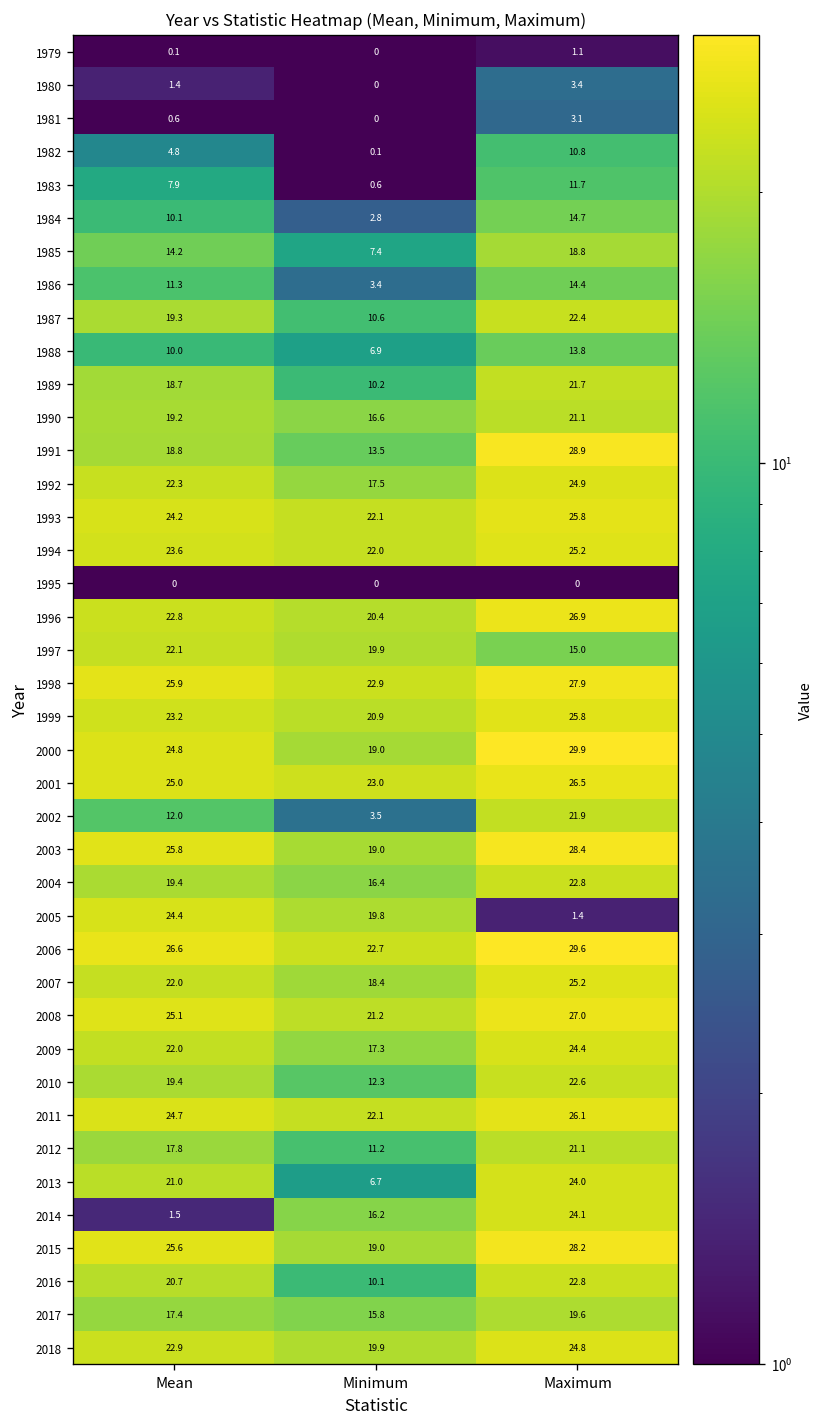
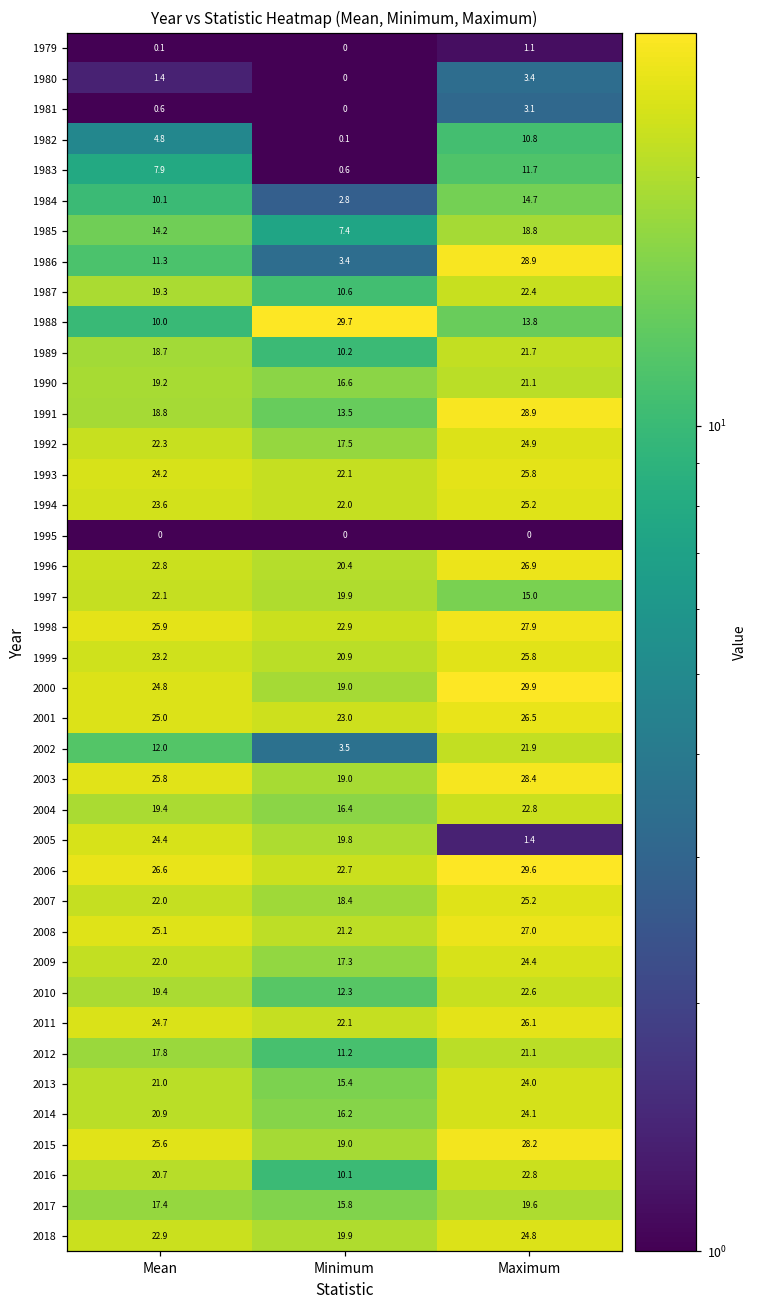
  {
    "1979": {
      "Mean": 0.1,
      "Minimum": 0,
      "Maximum": 1.1
    },
    "1980": {
      "Mean": 1.4,
      "Minimum": 0,
      "Maximum": 3.4
    },
    "1981": {
      "Mean": 0.6,
      "Minimum": 0,
      "Maximum": 3.1
    },
    "1982": {
      "Mean": 4.8,
      "Minimum": 0.1,
      "Maximum": 10.8
    },
    "1983": {
      "Mean": 7.9,
      "Minimum": 0.6,
      "Maximum": 11.7
    },
    "1984": {
      "Mean": 10.1,
      "Minimum": 2.8,
      "Maximum": 14.7
    },
    "1985": {
      "Mean": 14.2,
      "Minimum": 7.4,
      "Maximum": 18.8
    },
    "1986": {
      "Mean": 11.3,
      "Minimum": 3.4,
-     "Maximum": 14.4
+     "Maximum": 28.9
    },
    "1987": {
      "Mean": 19.3,
      "Minimum": 10.6,
      "Maximum": 22.4
    },
    "1988": {
      "Mean": 10.0,
-     "Minimum": 6.9,
+     "Minimum": 29.7,
      "Maximum": 13.8
    },
    "1989": {
      "Mean": 18.7,
      "Minimum": 10.2,
      "Maximum": 21.7
    },
    "1990": {
      "Mean": 19.2,
      "Minimum": 16.6,
      "Maximum": 21.1
    },
    "1991": {
      "Mean": 18.8,
      "Minimum": 13.5,
      "Maximum": 28.9
    },
    "1992": {
      "Mean": 22.3,
      "Minimum": 17.5,
      "Maximum": 24.9
    },
    "1993": {
      "Mean": 24.2,
      "Minimum": 22.1,
      "Maximum": 25.8
    },
    "1994": {
      "Mean": 23.6,
      "Minimum": 22.0,
      "Maximum": 25.2
    },
    "1995": {
      "Mean": 0,
      "Minimum": 0,
      "Maximum": 0
    },
    "1996": {
      "Mean": 22.8,
      "Minimum": 20.4,
      "Maximum": 26.9
    },
    "1997": {
      "Mean": 22.1,
      "Minimum": 19.9,
      "Maximum": 15.0
    },
    "1998": {
      "Mean": 25.9,
      "Minimum": 22.9,
      "Maximum": 27.9
    },
    "1999": {
      "Mean": 23.2,
      "Minimum": 20.9,
      "Maximum": 25.8
    },
    "2000": {
      "Mean": 24.8,
      "Minimum": 19.0,
      "Maximum": 29.9
    },
    "2001": {
      "Mean": 25.0,
      "Minimum": 23.0,
      "Maximum": 26.5
    },
    "2002": {
      "Mean": 12.0,
      "Minimum": 3.5,
      "Maximum": 21.9
    },
    "2003": {
      "Mean": 25.8,
      "Minimum": 19.0,
      "Maximum": 28.4
    },
    "2004": {
      "Mean": 19.4,
      "Minimum": 16.4,
      "Maximum": 22.8
    },
    "2005": {
      "Mean": 24.4,
      "Minimum": 19.8,
      "Maximum": 1.4
    },
    "2006": {
      "Mean": 26.6,
      "Minimum": 22.7,
      "Maximum": 29.6
    },
    "2007": {
      "Mean": 22.0,
      "Minimum": 18.4,
      "Maximum": 25.2
    },
    "2008": {
      "Mean": 25.1,
      "Minimum": 21.2,
      "Maximum": 27.0
    },
    "2009": {
      "Mean": 22.0,
      "Minimum": 17.3,
      "Maximum": 24.4
    },
    "2010": {
      "Mean": 19.4,
      "Minimum": 12.3,
      "Maximum": 22.6
    },
    "2011": {
      "Mean": 24.7,
      "Minimum": 22.1,
      "Maximum": 26.1
    },
    "2012": {
      "Mean": 17.8,
      "Minimum": 11.2,
      "Maximum": 21.1
    },
    "2013": {
      "Mean": 21.0,
-     "Minimum": 6.7,
+     "Minimum": 15.4,
      "Maximum": 24.0
    },
    "2014": {
-     "Mean": 1.5,
+     "Mean": 20.9,
      "Minimum": 16.2,
      "Maximum": 24.1
    },
    "2015": {
      "Mean": 25.6,
      "Minimum": 19.0,
      "Maximum": 28.2
    },
    "2016": {
      "Mean": 20.7,
      "Minimum": 10.1,
      "Maximum": 22.8
    },
    "2017": {
      "Mean": 17.4,
      "Minimum": 15.8,
      "Maximum": 19.6
    },
    "2018": {
      "Mean": 22.9,
      "Minimum": 19.9,
      "Maximum": 24.8
    }
  }
